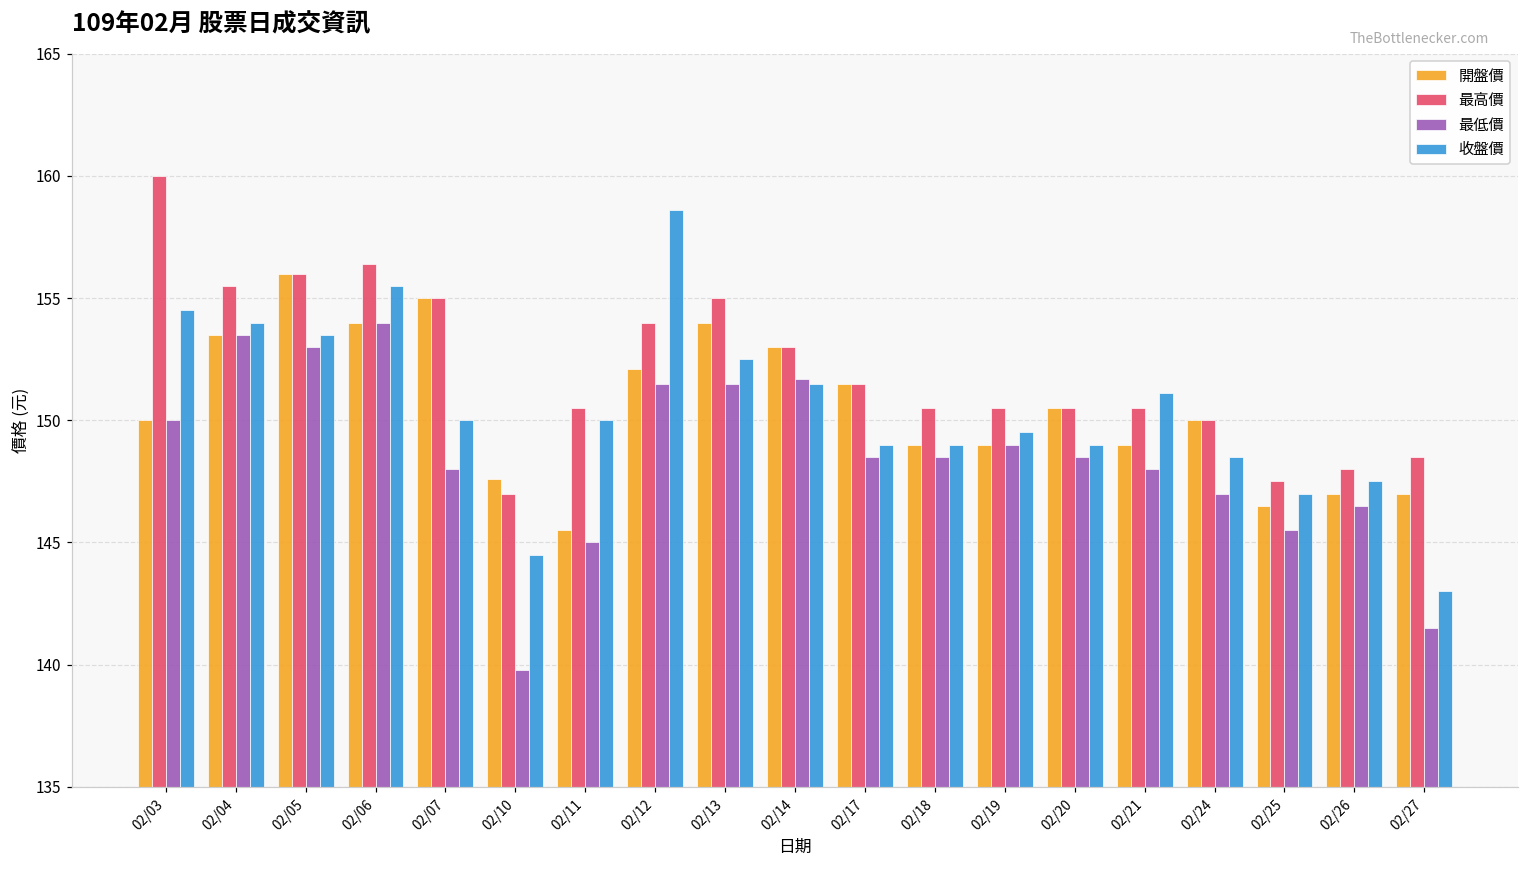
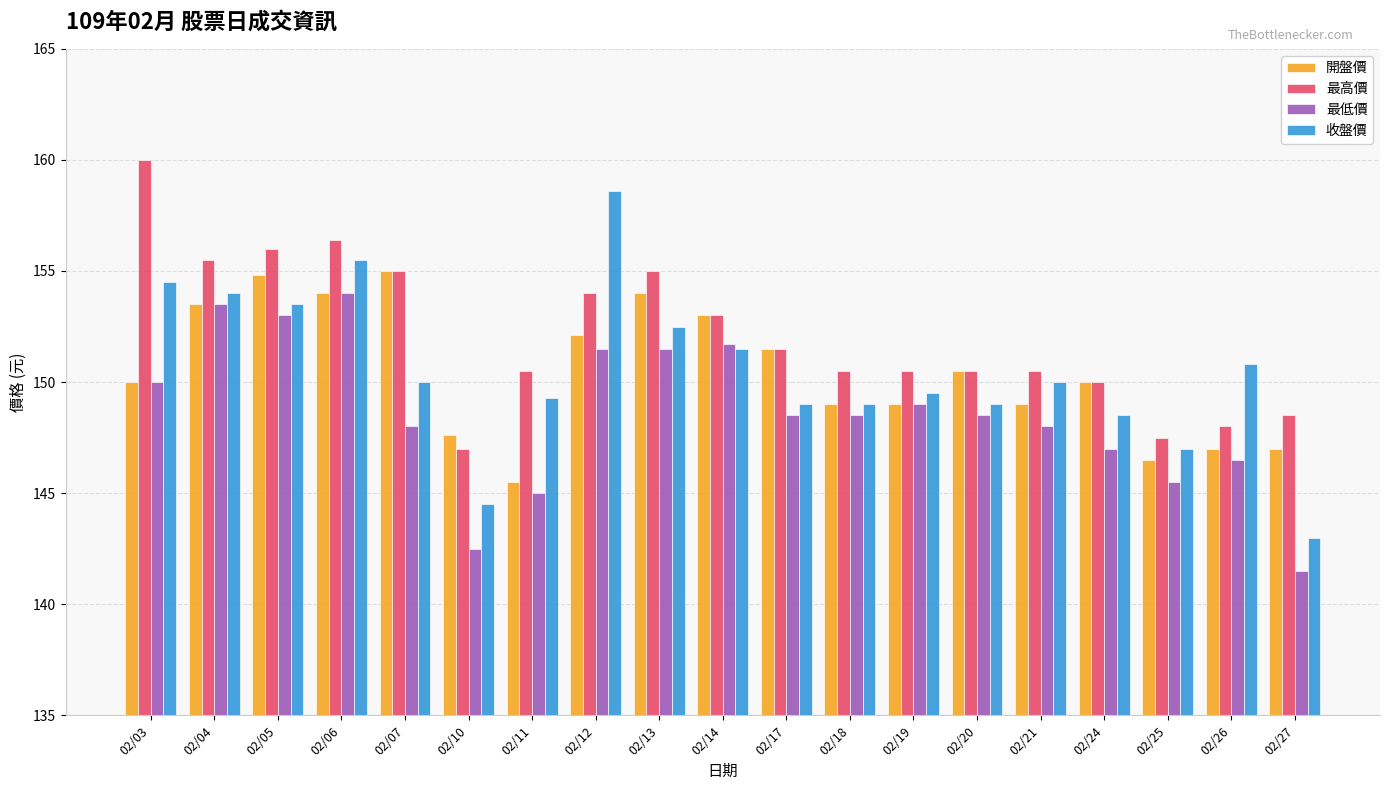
  {
    "開盤價": {
      "02/03": 150.0,
      "02/04": 153.5,
-     "02/05": 156.0,
+     "02/05": 154.8,
      "02/06": 154.0,
      "02/07": 155.0,
      "02/10": 147.6,
      "02/11": 145.5,
      "02/12": 152.1,
      "02/13": 154.0,
      "02/14": 153.0,
      "02/17": 151.5,
      "02/18": 149.0,
      "02/19": 149.0,
      "02/20": 150.5,
      "02/21": 149.0,
      "02/24": 150.0,
      "02/25": 146.5,
      "02/26": 147.0,
      "02/27": 147.0
    },
    "最高價": {
      "02/03": 160.0,
      "02/04": 155.5,
      "02/05": 156.0,
      "02/06": 156.4,
      "02/07": 155.0,
      "02/10": 147.0,
      "02/11": 150.5,
      "02/12": 154.0,
      "02/13": 155.0,
      "02/14": 153.0,
      "02/17": 151.5,
      "02/18": 150.5,
      "02/19": 150.5,
      "02/20": 150.5,
      "02/21": 150.5,
      "02/24": 150.0,
      "02/25": 147.5,
      "02/26": 148.0,
      "02/27": 148.5
    },
    "最低價": {
      "02/03": 150.0,
      "02/04": 153.5,
      "02/05": 153.0,
      "02/06": 154.0,
      "02/07": 148.0,
-     "02/10": 139.8,
+     "02/10": 142.5,
      "02/11": 145.0,
      "02/12": 151.5,
      "02/13": 151.5,
      "02/14": 151.7,
      "02/17": 148.5,
      "02/18": 148.5,
      "02/19": 149.0,
      "02/20": 148.5,
      "02/21": 148.0,
      "02/24": 147.0,
      "02/25": 145.5,
      "02/26": 146.5,
      "02/27": 141.5
    },
    "收盤價": {
      "02/03": 154.5,
      "02/04": 154.0,
      "02/05": 153.5,
      "02/06": 155.5,
      "02/07": 150.0,
      "02/10": 144.5,
-     "02/11": 150.0,
+     "02/11": 149.3,
      "02/12": 158.6,
      "02/13": 152.5,
      "02/14": 151.5,
      "02/17": 149.0,
      "02/18": 149.0,
      "02/19": 149.5,
      "02/20": 149.0,
-     "02/21": 151.1,
+     "02/21": 150.0,
      "02/24": 148.5,
      "02/25": 147.0,
-     "02/26": 147.5,
+     "02/26": 150.8,
      "02/27": 143.0
    }
  }
